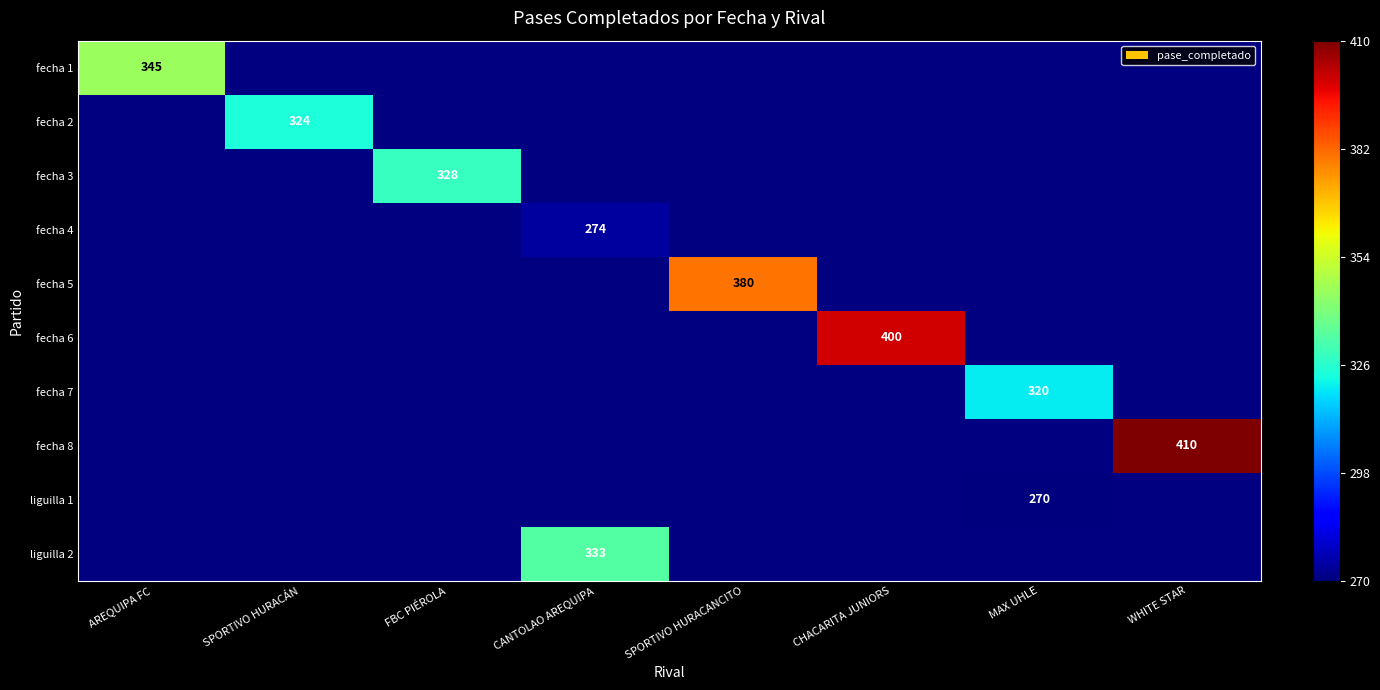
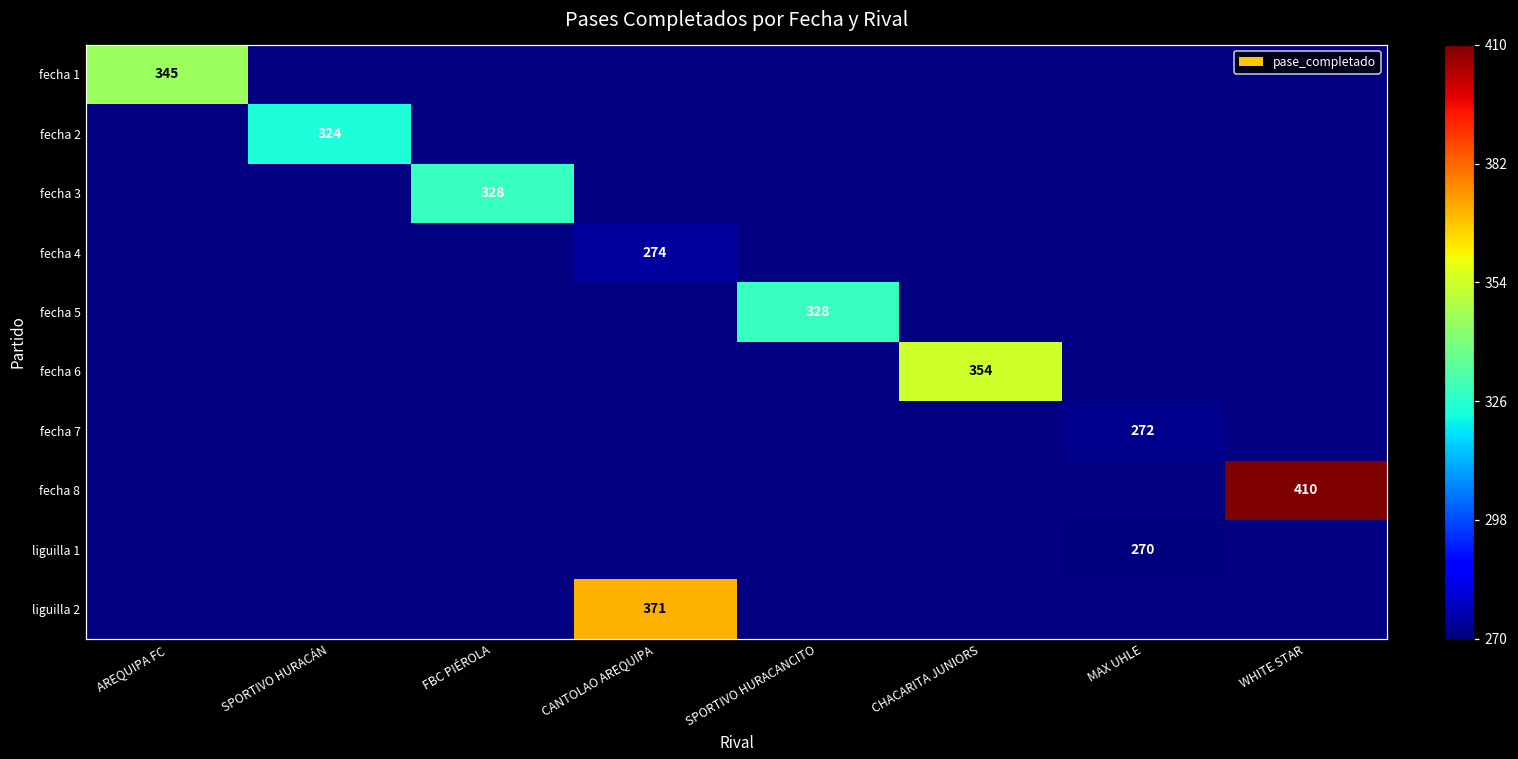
  {
    "fecha 1": {
      "AREQUIPA FC": 345
    },
    "fecha 2": {
      "SPORTIVO HURACÁN": 324
    },
    "fecha 3": {
      "FBC PIÉROLA": 328
    },
    "fecha 4": {
      "CANTOLAO AREQUIPA": 274
    },
    "fecha 5": {
-     "SPORTIVO HURACANCITO": 380
+     "SPORTIVO HURACANCITO": 328
    },
    "fecha 6": {
-     "CHACARITA JUNIORS": 400
+     "CHACARITA JUNIORS": 354
    },
    "fecha 7": {
-     "MAX UHLE": 320
+     "MAX UHLE": 272
    },
    "fecha 8": {
      "WHITE STAR": 410
    },
    "liguilla 1": {
      "MAX UHLE": 270
    },
    "liguilla 2": {
-     "CANTOLAO AREQUIPA": 333
+     "CANTOLAO AREQUIPA": 371
    }
  }
